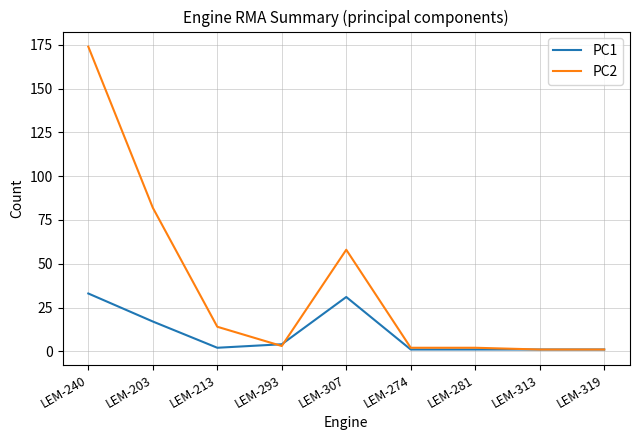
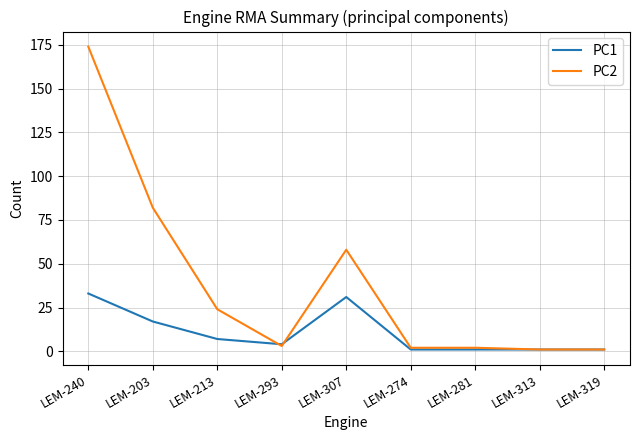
  {
    "PC1": {
      "LEM-240": 33,
      "LEM-203": 17,
-     "LEM-213": 2,
+     "LEM-213": 7,
      "LEM-307": 31
    },
    "PC2": {
      "LEM-240": 174,
      "LEM-203": 82,
-     "LEM-213": 14,
+     "LEM-213": 24,
      "LEM-307": 58
    }
  }
